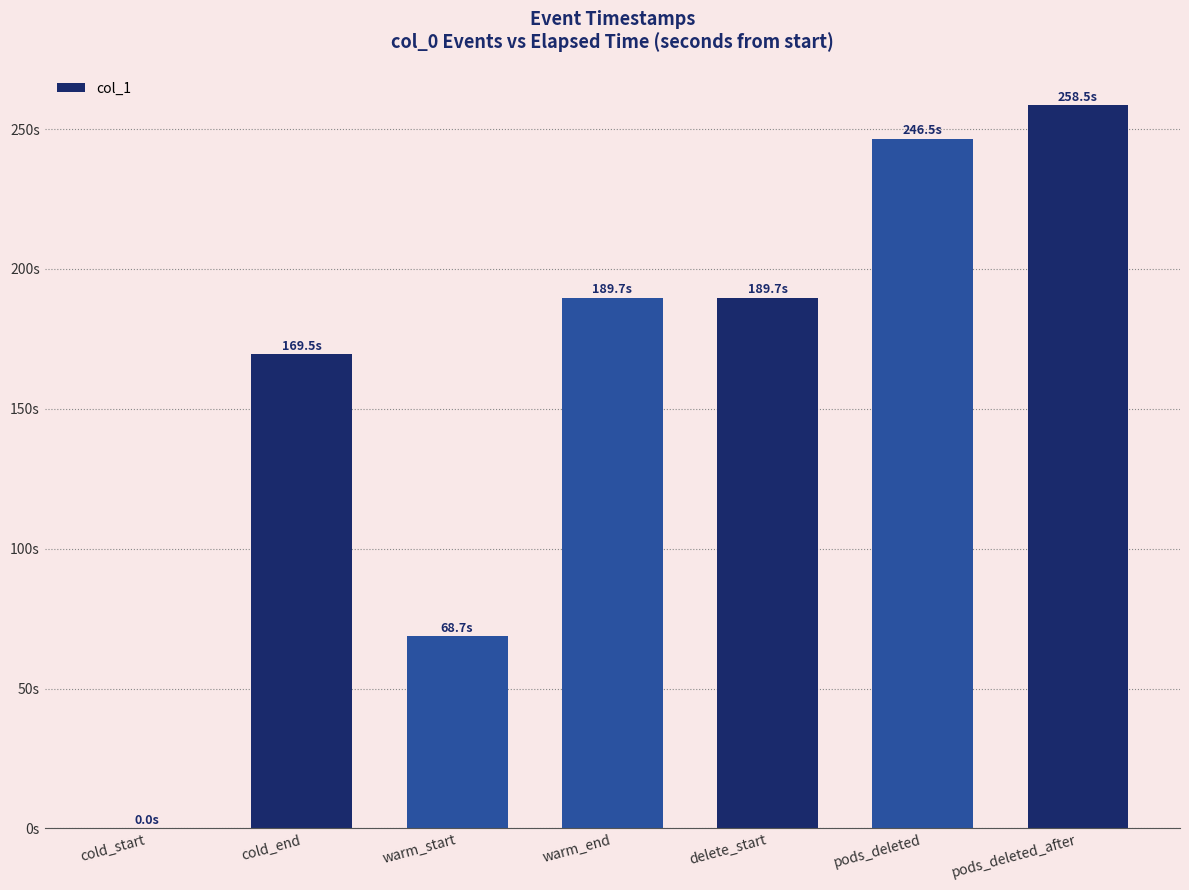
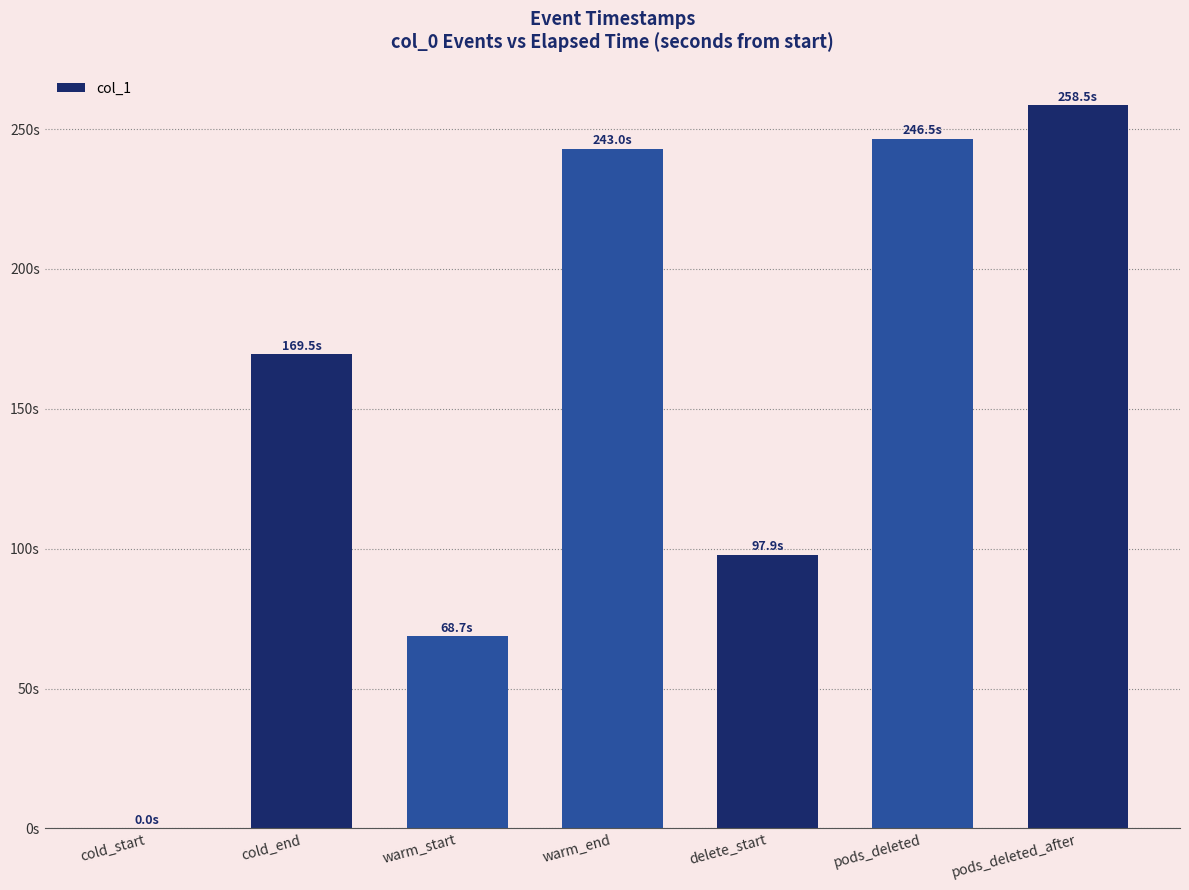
  {
    "cold_start": "0.0s",
    "cold_end": "169.5s",
    "warm_start": "68.7s",
-   "warm_end": "189.7s",
-   "delete_start": "189.7s",
+   "warm_end": "243.0s",
+   "delete_start": "97.9s",
    "pods_deleted": "246.5s",
    "pods_deleted_after": "258.5s"
  }
